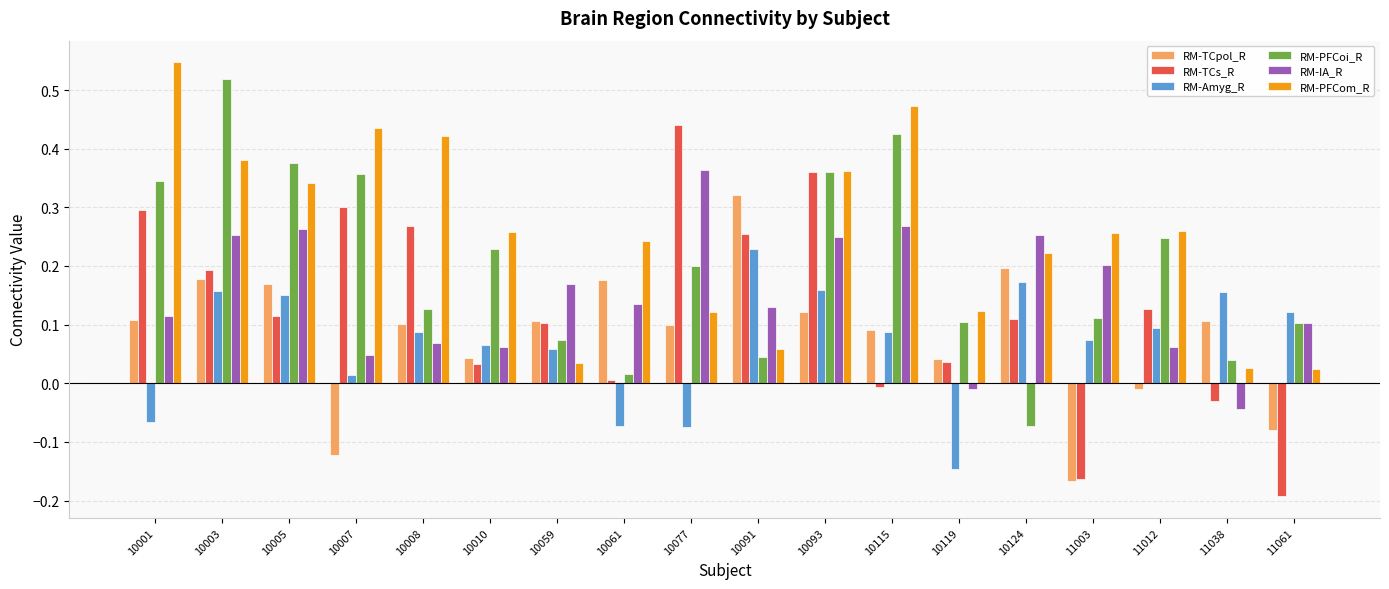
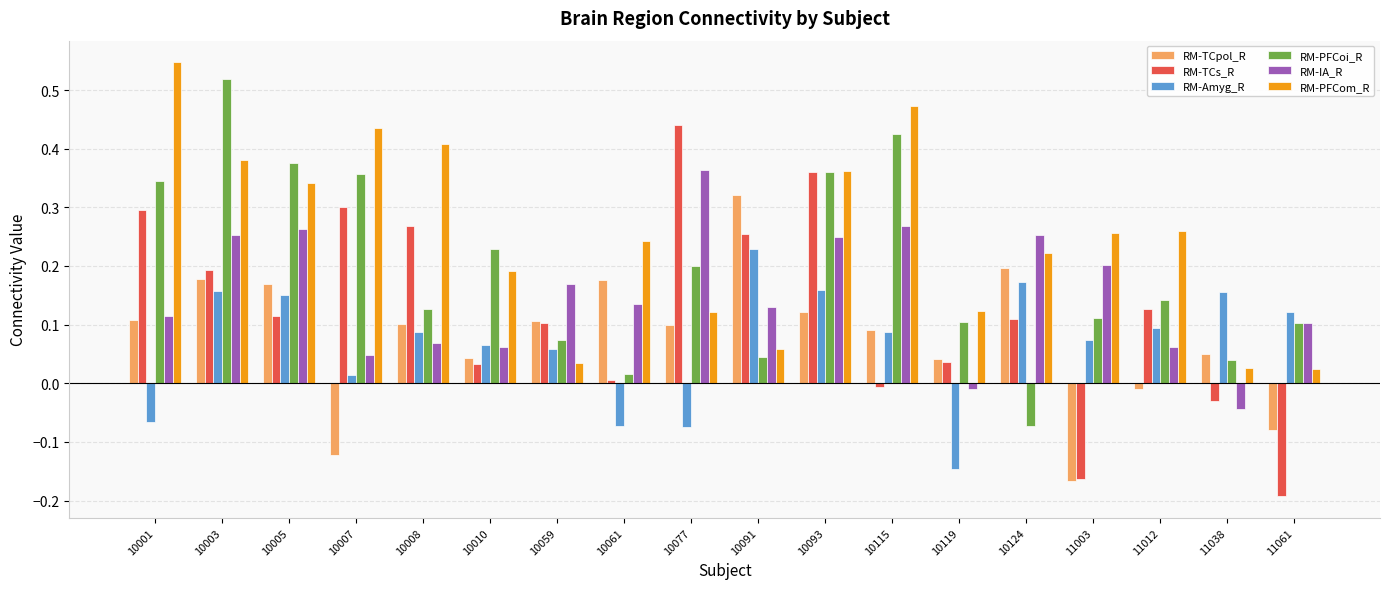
  {
    "RM-TCpol_R": {
      "10001": 0.11,
      "10003": 0.18,
      "10005": 0.17,
      "10007": -0.12,
      "10008": 0.10,
      "10010": 0.04,
      "10059": 0.11,
      "10061": 0.18,
      "10077": 0.10,
      "10091": 0.32,
      "10093": 0.12,
      "10115": 0.09,
      "10119": 0.04,
      "10124": 0.20,
      "11003": -0.17,
      "11012": -0.01,
-     "11038": 0.11,
+     "11038": 0.05,
      "11061": -0.08
    },
    "RM-TCs_R": {
      "10001": 0.29,
      "10003": 0.19,
      "10005": 0.11,
      "10007": 0.30,
      "10008": 0.27,
      "10010": 0.03,
      "10059": 0.10,
      "10061": 0.01,
      "10077": 0.44,
      "10091": 0.25,
      "10093": 0.36,
      "10115": -0.01,
      "10119": 0.04,
      "10124": 0.11,
      "11003": -0.16,
      "11012": 0.13,
      "11038": -0.03,
      "11061": -0.19
    },
    "RM-Amyg_R": {
      "10001": -0.07,
      "10003": 0.16,
      "10005": 0.15,
      "10007": 0.01,
      "10008": 0.09,
      "10010": 0.07,
      "10059": 0.06,
      "10061": -0.07,
      "10077": -0.08,
      "10091": 0.23,
      "10093": 0.16,
      "10115": 0.09,
      "10119": -0.15,
      "10124": 0.17,
      "11003": 0.07,
      "11012": 0.09,
      "11038": 0.16,
      "11061": 0.12
    },
    "RM-PFCoi_R": {
      "10001": 0.34,
      "10003": 0.52,
      "10005": 0.38,
      "10007": 0.36,
      "10008": 0.13,
      "10010": 0.23,
      "10059": 0.07,
      "10061": 0.02,
      "10077": 0.20,
      "10091": 0.04,
      "10093": 0.36,
      "10115": 0.43,
      "10119": 0.10,
      "10124": -0.07,
      "11003": 0.11,
-     "11012": 0.25,
+     "11012": 0.14,
      "11038": 0.04,
      "11061": 0.10
    },
    "RM-IA_R": {
      "10001": 0.11,
      "10003": 0.25,
      "10005": 0.26,
      "10007": 0.05,
      "10008": 0.07,
      "10010": 0.06,
      "10059": 0.17,
      "10061": 0.13,
      "10077": 0.36,
      "10091": 0.13,
      "10093": 0.25,
      "10115": 0.27,
      "10119": -0.01,
      "10124": 0.25,
      "11003": 0.20,
      "11012": 0.06,
      "11038": -0.04,
      "11061": 0.10
    },
    "RM-PFCom_R": {
      "10001": 0.55,
      "10003": 0.38,
      "10005": 0.34,
      "10007": 0.44,
-     "10008": 0.42,
-     "10010": 0.26,
+     "10008": 0.41,
+     "10010": 0.19,
      "10059": 0.03,
      "10061": 0.24,
      "10077": 0.12,
      "10091": 0.06,
      "10093": 0.36,
      "10115": 0.47,
      "10119": 0.12,
      "10124": 0.22,
      "11003": 0.26,
      "11012": 0.26,
      "11038": 0.03,
      "11061": 0.02
    }
  }
